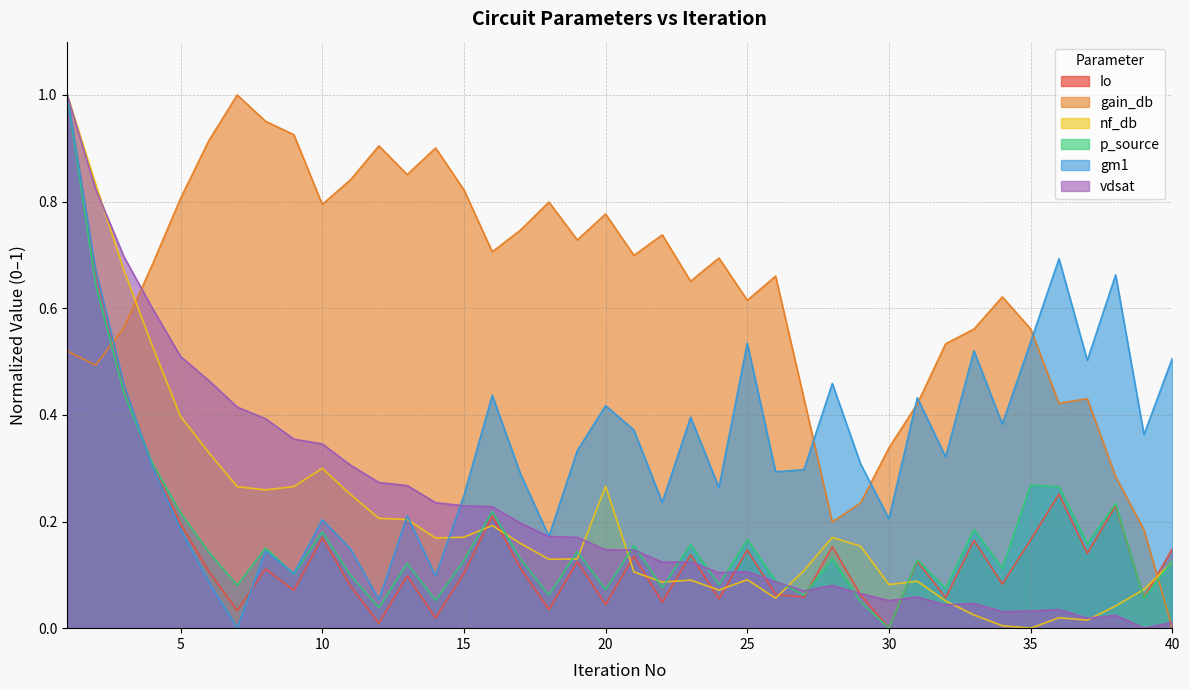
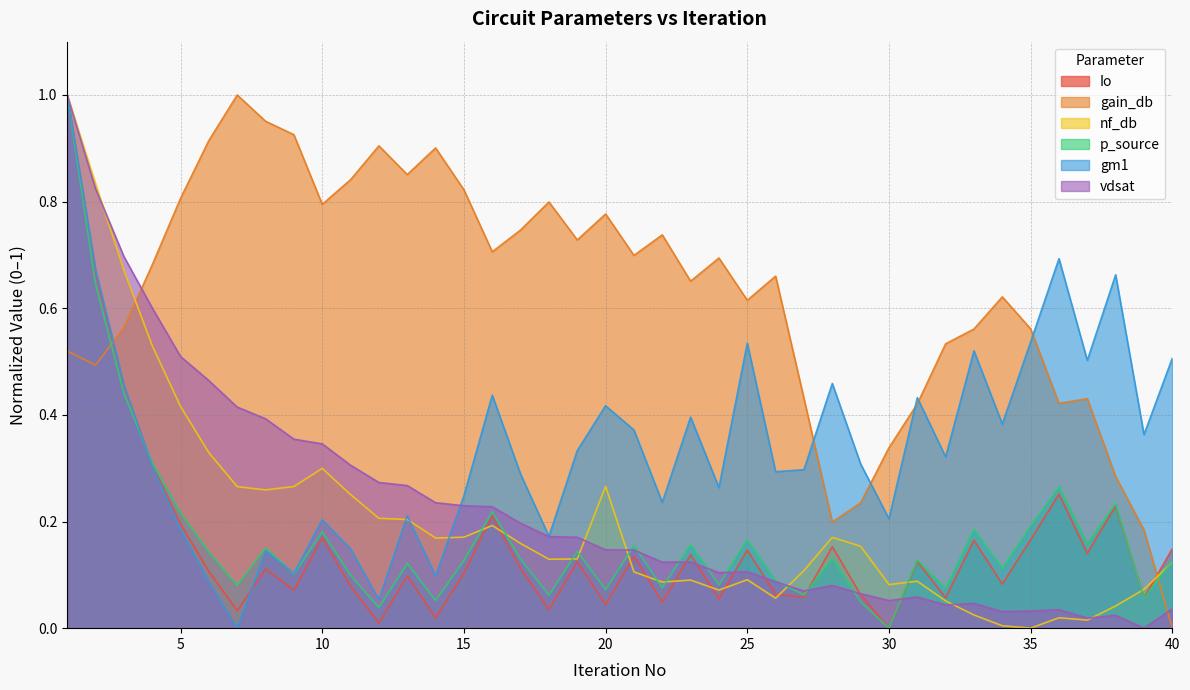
  {
    "nf_db": {
-     "5": 0.40,
+     "5": 0.42,
      "10": 0.30,
      "15": 0.17,
      "20": 0.27,
      "25": 0.09,
      "30": 0.08,
      "35": 0.00
    },
    "p_source": {
      "5": 0.22,
      "10": 0.18,
      "15": 0.13,
      "20": 0.07,
      "25": 0.17,
-     "35": 0.27
+     "35": 0.19
    },
    "gm1": {
      "5": 0.19,
      "10": 0.20,
      "15": 0.25,
      "20": 0.42,
      "25": 0.53,
      "30": 0.21,
      "35": 0.54,
      "40": 0.51
    },
    "vdsat": {
      "5": 0.51,
      "10": 0.35,
      "15": 0.23,
      "20": 0.15,
      "25": 0.11,
      "30": 0.05,
      "35": 0.03,
-     "40": 0.01
+     "40": 0.04
    }
  }
